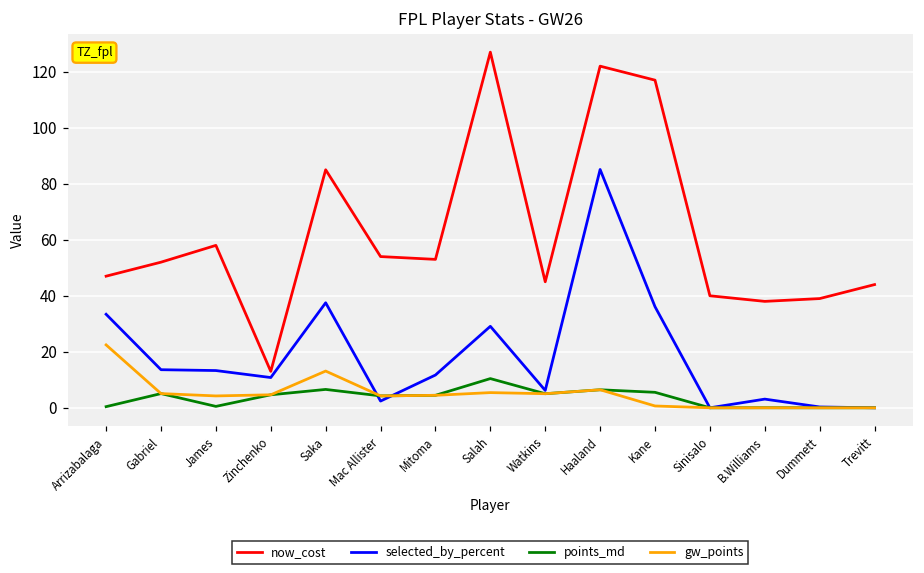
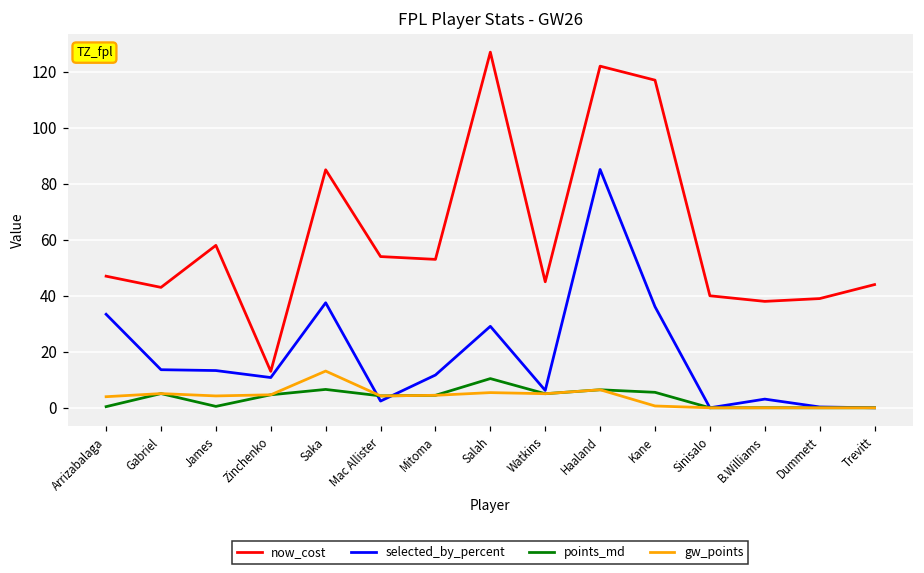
  {
    "now_cost": {
      "Arrizabalaga": 47,
-     "Gabriel": 52,
+     "Gabriel": 43,
      "James": 58,
      "Zinchenko": 13,
      "Saka": 85,
      "Mac Allister": 54,
      "Mitoma": 53,
      "Salah": 127,
      "Watkins": 45,
      "Haaland": 122,
      "Kane": 117,
      "Sinisalo": 40,
      "B.Williams": 38,
      "Dummett": 39,
      "Trevitt": 44
    },
    "selected_by_percent": {
      "Arrizabalaga": 33,
      "Gabriel": 14,
      "James": 13,
      "Zinchenko": 11,
      "Saka": 38,
      "Mac Allister": 2,
      "Mitoma": 12,
      "Salah": 29,
      "Watkins": 6,
      "Haaland": 85,
      "Kane": 36,
      "B.Williams": 3
    },
    "points_md": {
      "Arrizabalaga": 0,
      "James": 1,
      "Saka": 7,
      "Salah": 10,
      "Kane": 6
    },
    "gw_points": {
-     "Arrizabalaga": 22,
+     "Arrizabalaga": 4,
      "James": 4,
      "Saka": 13,
      "Salah": 5,
      "Kane": 1
    }
  }
